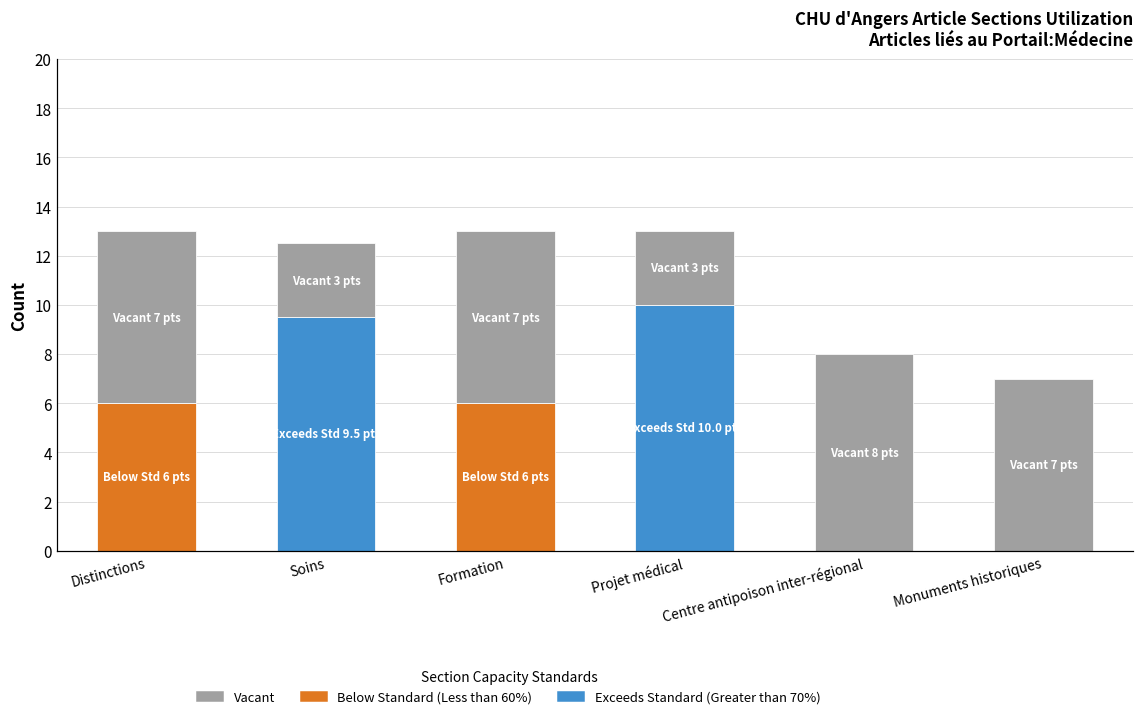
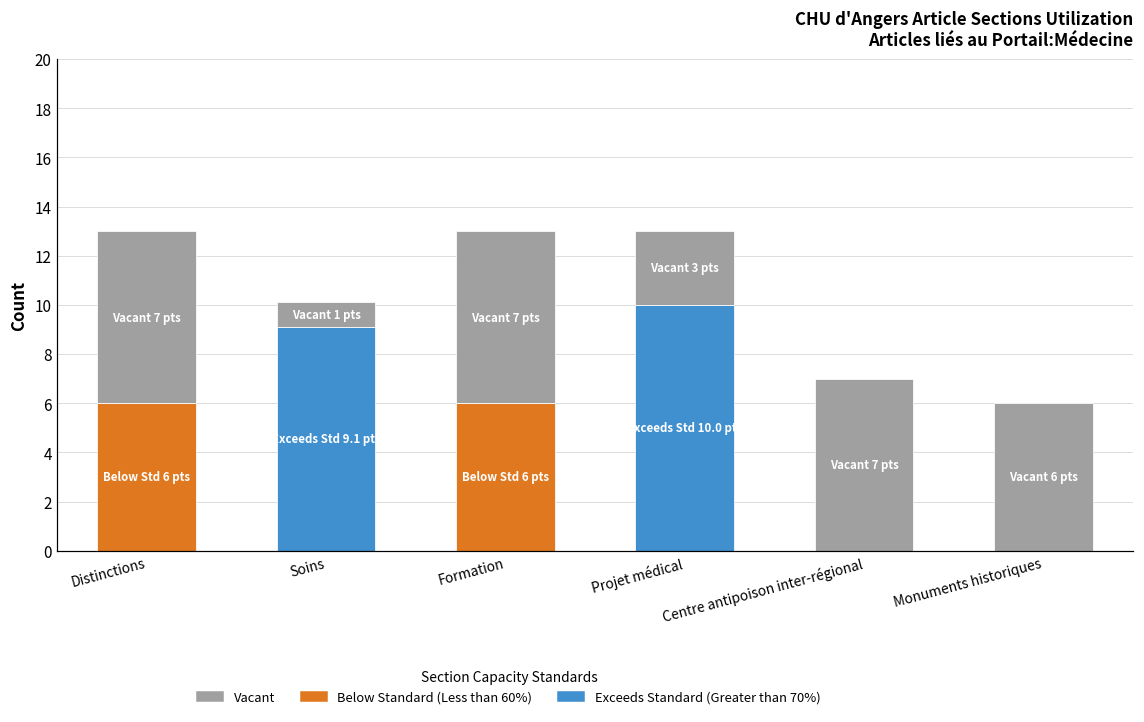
  {
    "Below Standard (Less than 60%)": {
      "Distinctions": 6,
      "Formation": 6
    },
    "Exceeds Standard (Greater than 70%)": {
-     "Soins": 9.5,
+     "Soins": 9.1,
      "Projet médical": 10.0
    },
    "Vacant": {
      "Distinctions": 7,
-     "Soins": 3,
+     "Soins": 1,
      "Formation": 7,
      "Projet médical": 3,
-     "Centre antipoison inter-régional": 8,
-     "Monuments historiques": 7
+     "Centre antipoison inter-régional": 7,
+     "Monuments historiques": 6
    }
  }
